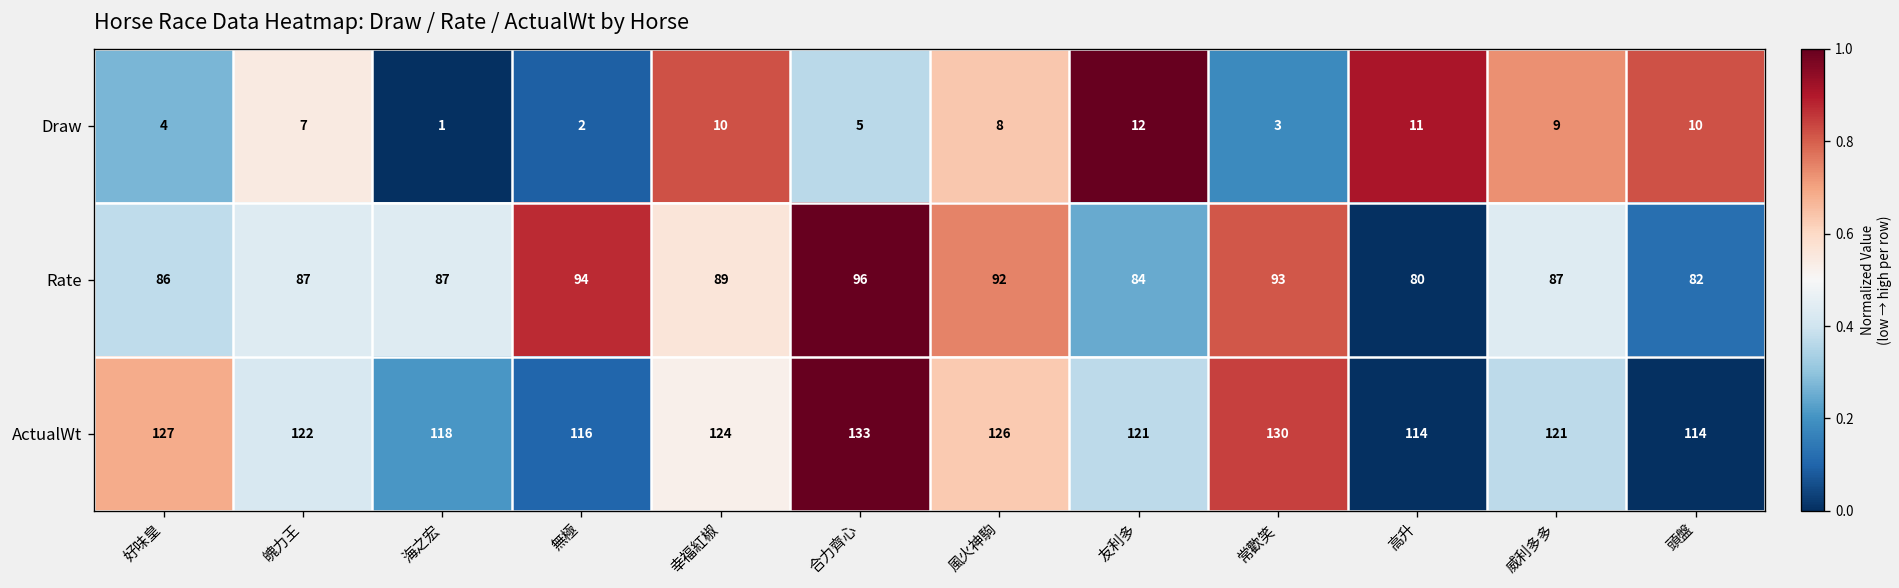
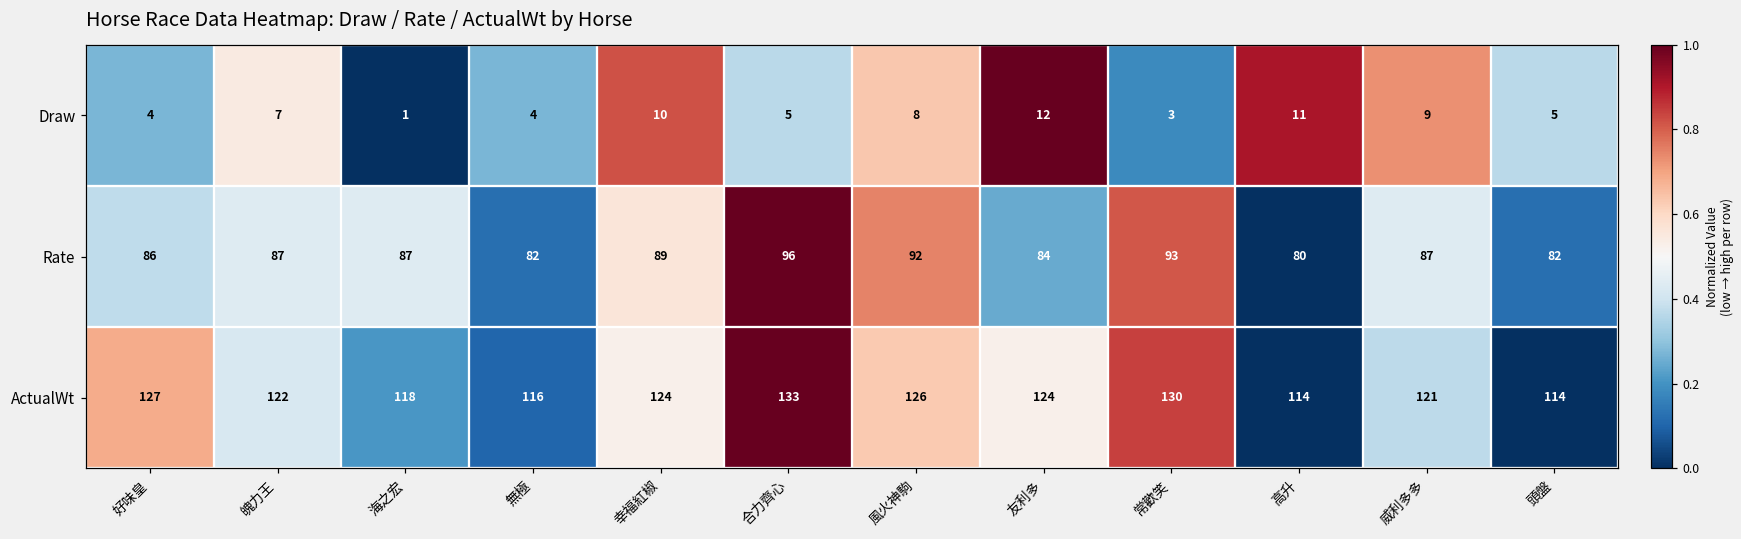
  {
    "Draw": {
      "好味皇": 4,
      "魄力王": 7,
      "海之宏": 1,
-     "無極": 2,
+     "無極": 4,
      "幸福紅椒": 10,
      "合力齊心": 5,
      "風火神駒": 8,
      "友利多": 12,
      "常歡笑": 3,
      "高升": 11,
      "威利多多": 9,
-     "頭盤": 10
+     "頭盤": 5
    },
    "Rate": {
      "好味皇": 86,
      "魄力王": 87,
      "海之宏": 87,
-     "無極": 94,
+     "無極": 82,
      "幸福紅椒": 89,
      "合力齊心": 96,
      "風火神駒": 92,
      "友利多": 84,
      "常歡笑": 93,
      "高升": 80,
      "威利多多": 87,
      "頭盤": 82
    },
    "ActualWt": {
      "好味皇": 127,
      "魄力王": 122,
      "海之宏": 118,
      "無極": 116,
      "幸福紅椒": 124,
      "合力齊心": 133,
      "風火神駒": 126,
-     "友利多": 121,
+     "友利多": 124,
      "常歡笑": 130,
      "高升": 114,
      "威利多多": 121,
      "頭盤": 114
    }
  }
